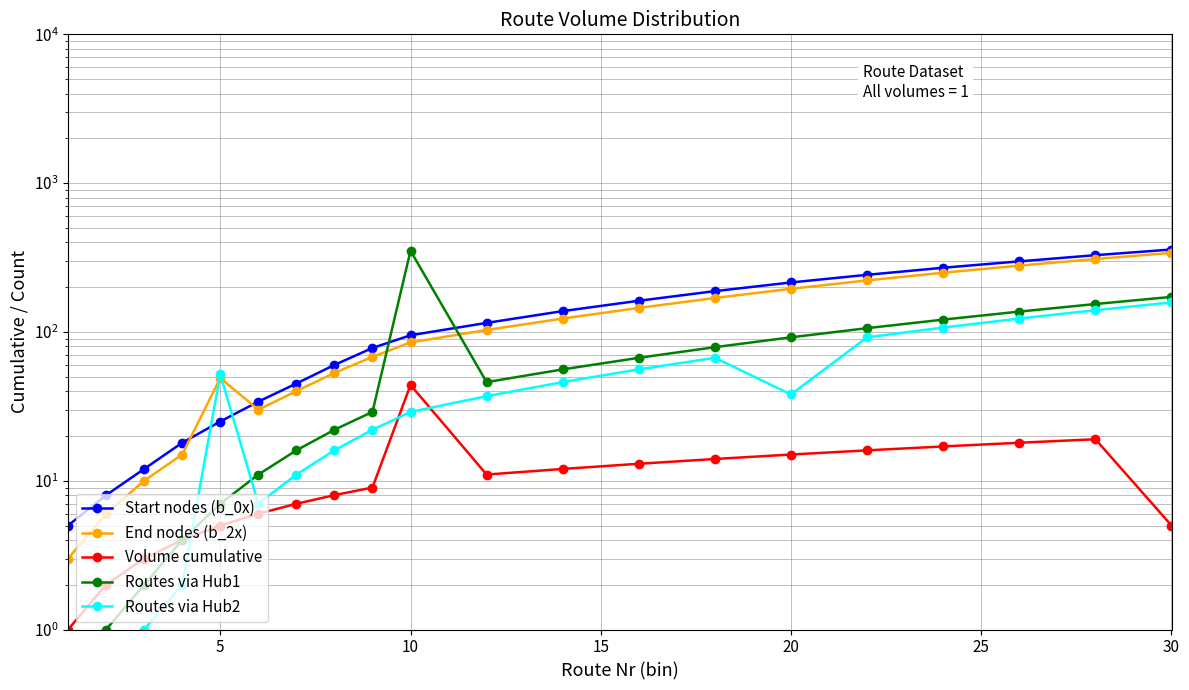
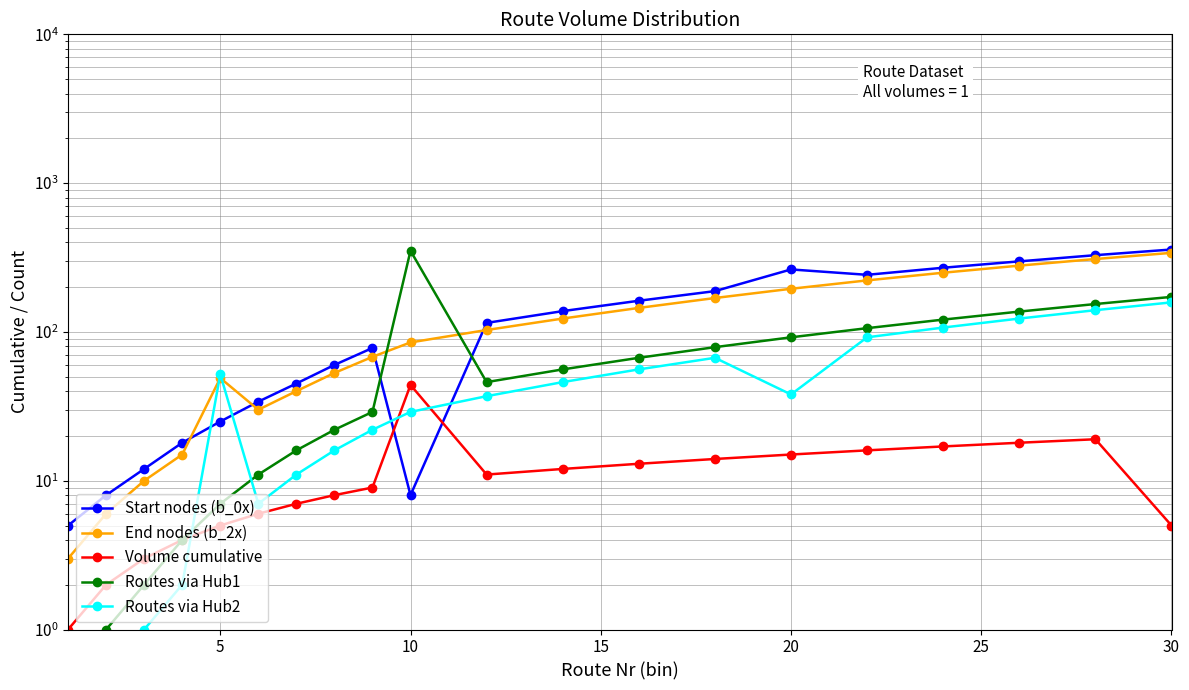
  {
    "Start nodes (b_0x)": {
      "5": 25,
-     "10": 100,
-     "20": 220,
+     "10": 8,
+     "20": 260,
      "30": 360
    },
    "End nodes (b_2x)": {
      "5": 49,
      "10": 90,
      "20": 200,
      "30": 340
    },
    "Volume cumulative": {
      "10": 44,
      "20": 15,
      "30": 5
    },
    "Routes via Hub1": {
      "10": 350,
      "20": 90,
      "30": 170
    },
    "Routes via Hub2": {
      "5": 52,
      "10": 29,
      "20": 38,
      "30": 160
    }
  }
